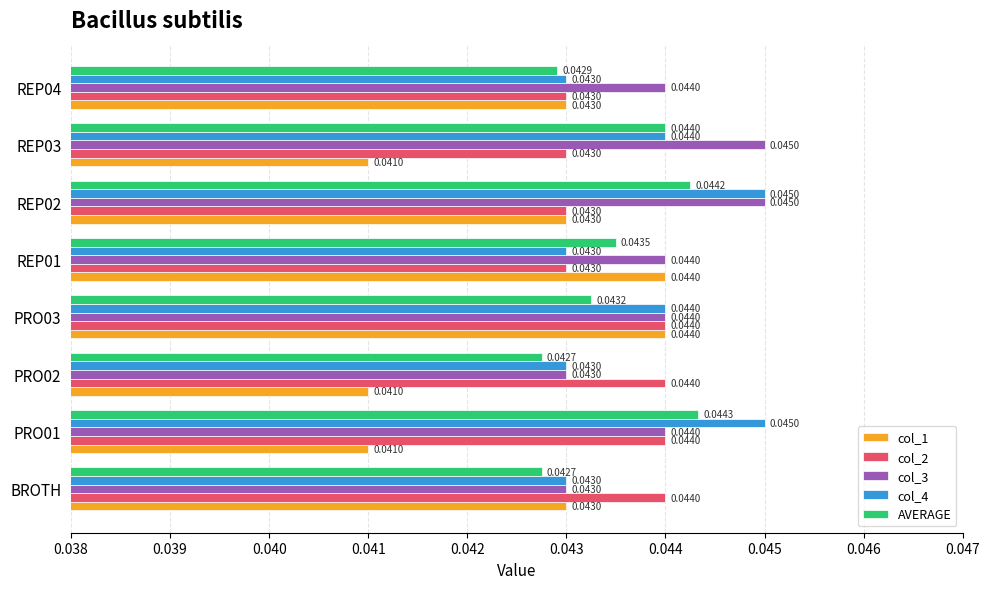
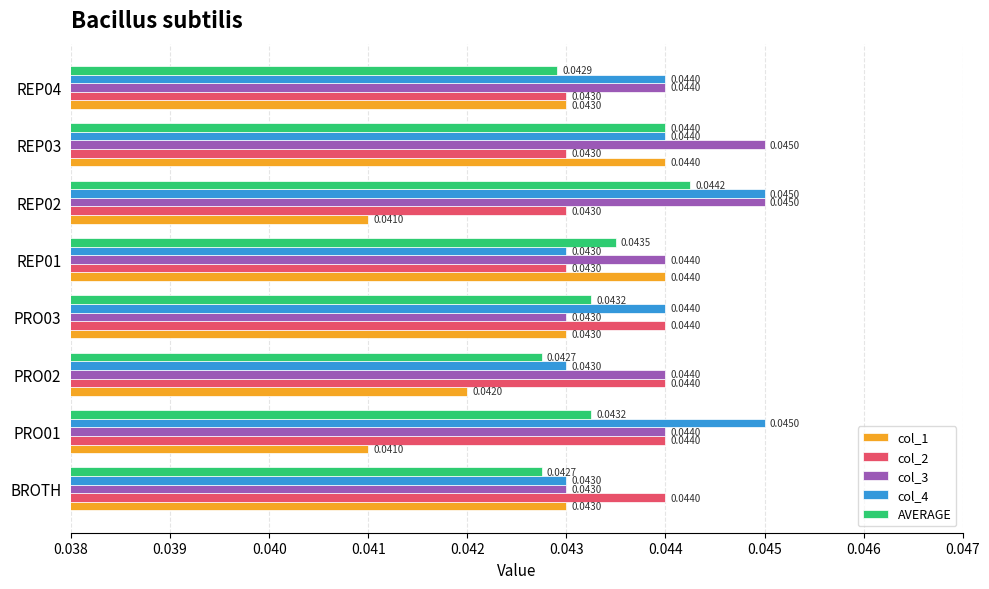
  {
    "col_1": {
      "REP04": 0.0430,
-     "REP03": 0.0410,
-     "REP02": 0.0430,
+     "REP03": 0.0440,
+     "REP02": 0.0410,
      "REP01": 0.0440,
-     "PRO03": 0.0440,
-     "PRO02": 0.0410,
+     "PRO03": 0.0430,
+     "PRO02": 0.0420,
      "PRO01": 0.0410,
      "BROTH": 0.0430
    },
    "col_2": {
      "REP04": 0.0430,
      "REP03": 0.0430,
      "REP02": 0.0430,
      "REP01": 0.0430,
      "PRO03": 0.0440,
      "PRO02": 0.0440,
      "PRO01": 0.0440,
      "BROTH": 0.0440
    },
    "col_3": {
      "REP04": 0.0440,
      "REP03": 0.0450,
      "REP02": 0.0450,
      "REP01": 0.0440,
-     "PRO03": 0.0440,
-     "PRO02": 0.0430,
+     "PRO03": 0.0430,
+     "PRO02": 0.0440,
      "PRO01": 0.0440,
      "BROTH": 0.0430
    },
    "col_4": {
-     "REP04": 0.0430,
+     "REP04": 0.0440,
      "REP03": 0.0440,
      "REP02": 0.0450,
      "REP01": 0.0430,
      "PRO03": 0.0440,
      "PRO02": 0.0430,
      "PRO01": 0.0450,
      "BROTH": 0.0430
    },
    "AVERAGE": {
      "REP04": 0.0429,
      "REP03": 0.0440,
      "REP02": 0.0442,
      "REP01": 0.0435,
      "PRO03": 0.0432,
      "PRO02": 0.0427,
-     "PRO01": 0.0443,
+     "PRO01": 0.0432,
      "BROTH": 0.0427
    }
  }
